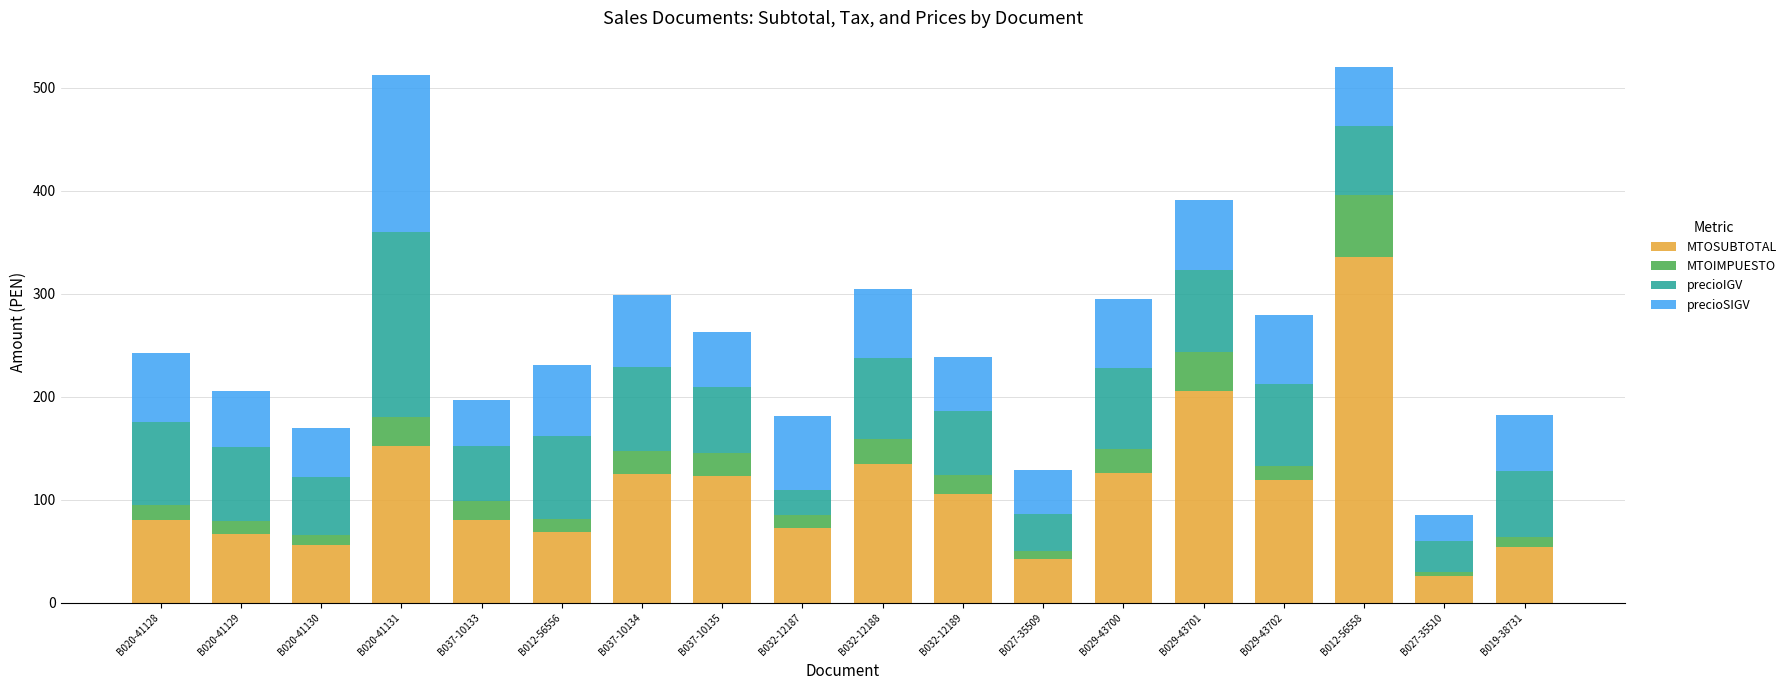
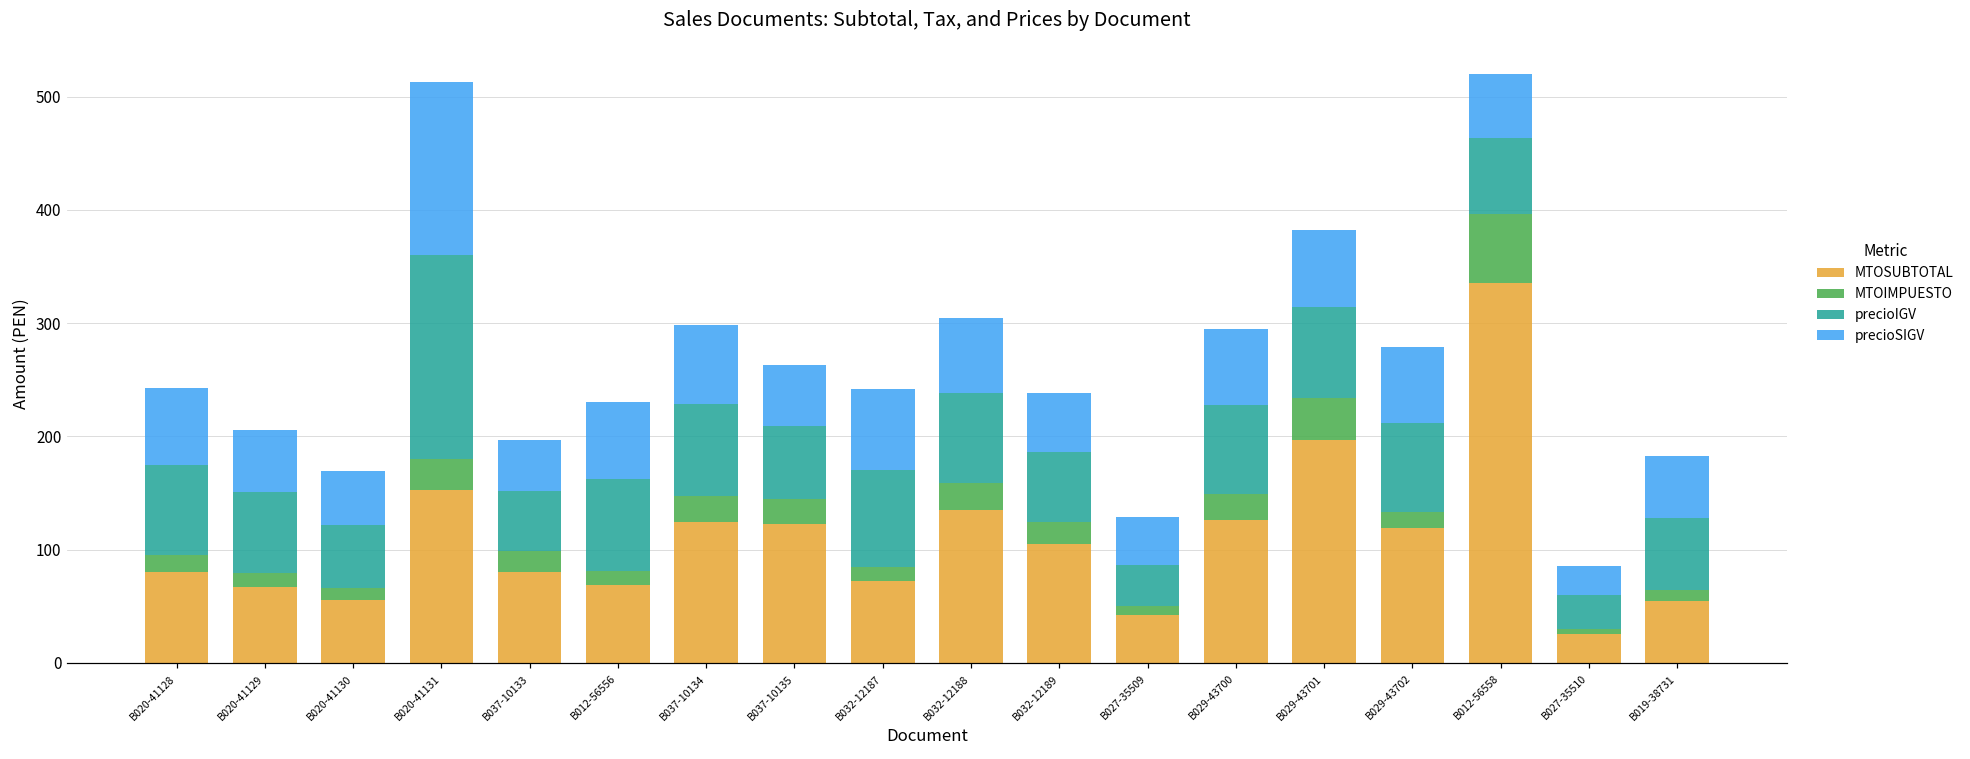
  {
    "MTOSUBTOTAL": {
      "B020-41128": 81,
      "B020-41129": 67,
      "B020-41130": 56,
      "B020-41131": 153,
      "B037-10133": 80,
      "B012-56556": 69,
      "B037-10134": 125,
      "B037-10135": 123,
      "B032-12187": 72,
      "B032-12188": 135,
      "B032-12189": 105,
      "B027-35509": 42,
      "B029-43700": 126,
-     "B029-43701": 206,
+     "B029-43701": 197,
      "B029-43702": 119,
      "B012-56558": 336,
      "B027-35510": 25,
      "B019-38731": 54
    },
    "MTOIMPUESTO": {
      "B020-41128": 14,
      "B020-41129": 12,
      "B020-41130": 10,
      "B020-41131": 27,
      "B037-10133": 19,
      "B012-56556": 12,
      "B037-10134": 22,
      "B037-10135": 22,
      "B032-12187": 13,
      "B032-12188": 24,
      "B032-12189": 19,
      "B027-35509": 8,
      "B029-43700": 23,
      "B029-43701": 37,
      "B029-43702": 14,
      "B012-56558": 60,
      "B027-35510": 5,
      "B019-38731": 10
    },
    "precioIGV": {
      "B020-41128": 80,
      "B020-41129": 72,
      "B020-41130": 56,
      "B020-41131": 180,
      "B037-10133": 53,
      "B012-56556": 81,
      "B037-10134": 82,
      "B037-10135": 64,
-     "B032-12187": 24,
+     "B032-12187": 85,
      "B032-12188": 79,
      "B032-12189": 62,
      "B027-35509": 36,
      "B029-43700": 79,
      "B029-43701": 80,
      "B029-43702": 79,
      "B012-56558": 67,
      "B027-35510": 30,
      "B019-38731": 64
    },
    "precioSIGV": {
      "B020-41128": 68,
      "B020-41129": 54,
      "B020-41130": 47,
      "B020-41131": 153,
      "B037-10133": 45,
      "B012-56556": 69,
      "B037-10134": 69,
      "B037-10135": 54,
      "B032-12187": 72,
      "B032-12188": 67,
      "B032-12189": 53,
      "B027-35509": 42,
      "B029-43700": 67,
      "B029-43701": 68,
      "B029-43702": 67,
      "B012-56558": 57,
      "B027-35510": 25,
      "B019-38731": 54
    }
  }
